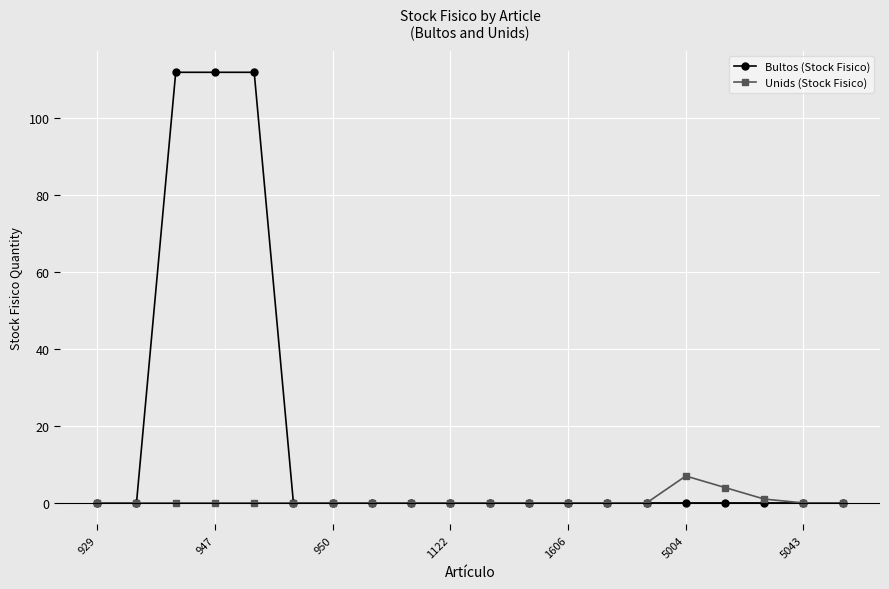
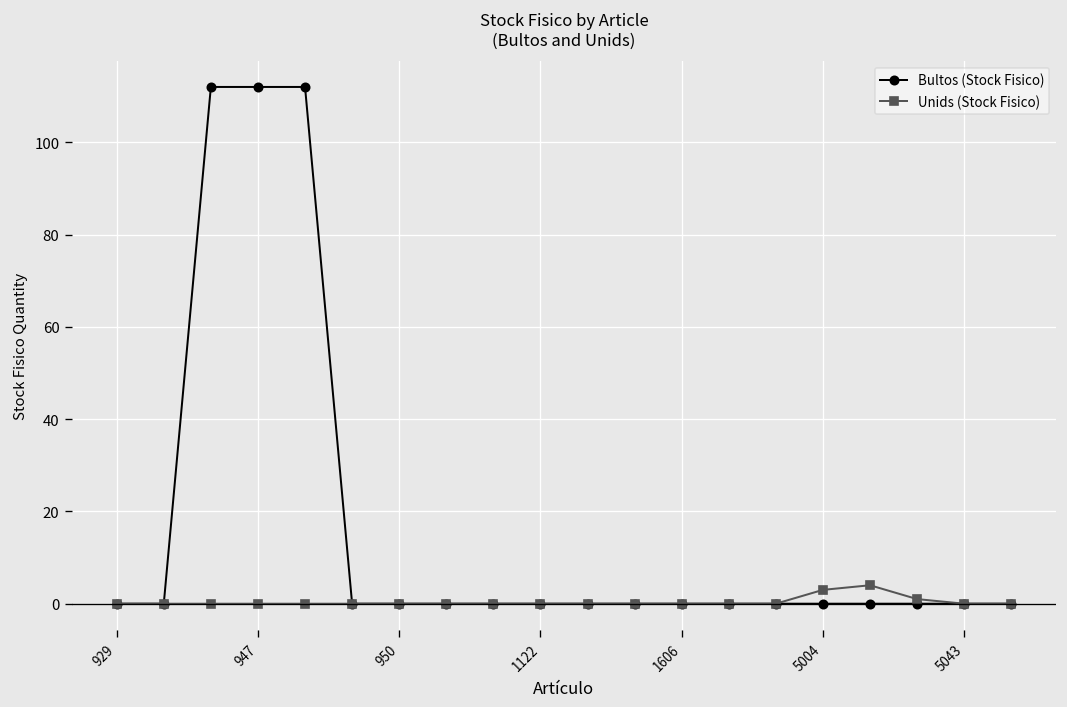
  {
    "Bultos (Stock Fisico)": {
      "947": 112,
      "5004": 0
    },
    "Unids (Stock Fisico)": {
      "947": 0,
-     "5004": 7
+     "5004": 3
    }
  }
